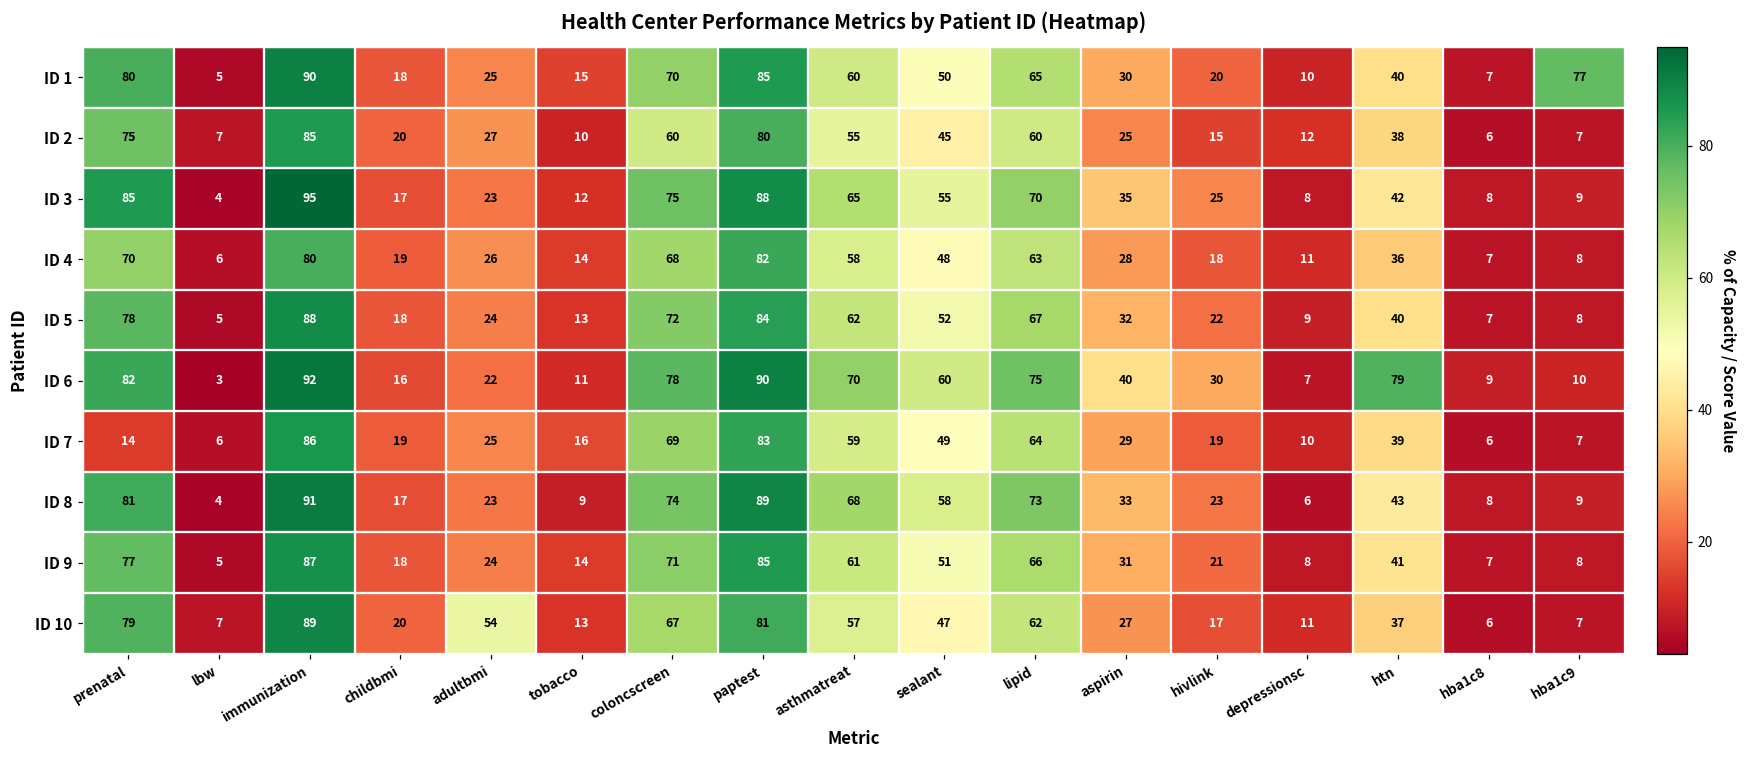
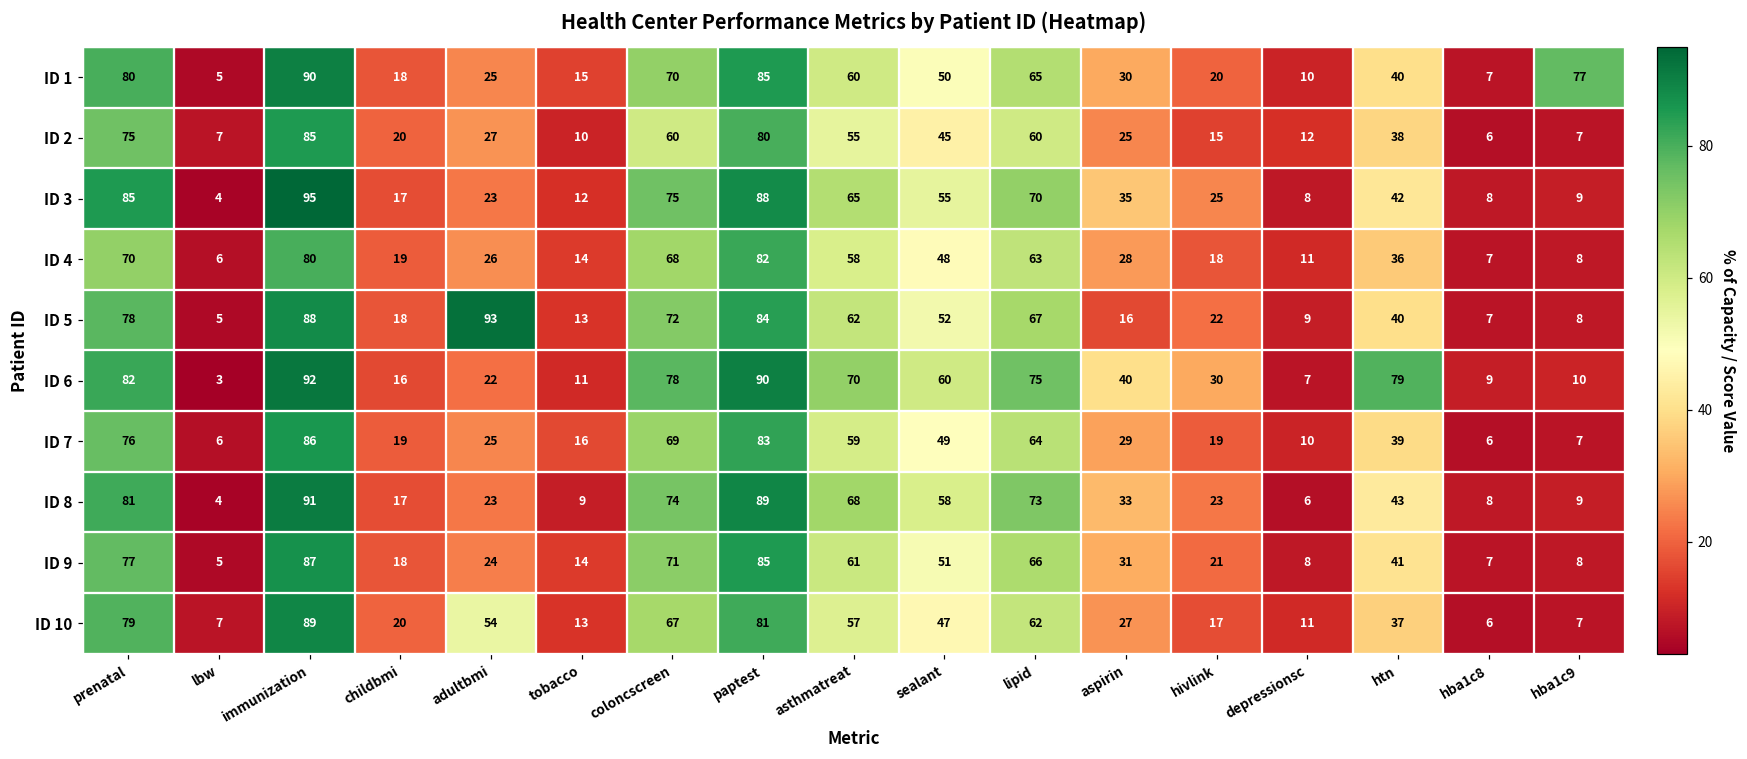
  {
    "ID 1": {
      "prenatal": 80,
      "lbw": 5,
      "immunization": 90,
      "childbmi": 18,
      "adultbmi": 25,
      "tobacco": 15,
      "coloncscreen": 70,
      "paptest": 85,
      "asthmatreat": 60,
      "sealant": 50,
      "lipid": 65,
      "aspirin": 30,
      "hivlink": 20,
      "depressionsc": 10,
      "htn": 40,
      "hba1c8": 7,
      "hba1c9": 77
    },
    "ID 2": {
      "prenatal": 75,
      "lbw": 7,
      "immunization": 85,
      "childbmi": 20,
      "adultbmi": 27,
      "tobacco": 10,
      "coloncscreen": 60,
      "paptest": 80,
      "asthmatreat": 55,
      "sealant": 45,
      "lipid": 60,
      "aspirin": 25,
      "hivlink": 15,
      "depressionsc": 12,
      "htn": 38,
      "hba1c8": 6,
      "hba1c9": 7
    },
    "ID 3": {
      "prenatal": 85,
      "lbw": 4,
      "immunization": 95,
      "childbmi": 17,
      "adultbmi": 23,
      "tobacco": 12,
      "coloncscreen": 75,
      "paptest": 88,
      "asthmatreat": 65,
      "sealant": 55,
      "lipid": 70,
      "aspirin": 35,
      "hivlink": 25,
      "depressionsc": 8,
      "htn": 42,
      "hba1c8": 8,
      "hba1c9": 9
    },
    "ID 4": {
      "prenatal": 70,
      "lbw": 6,
      "immunization": 80,
      "childbmi": 19,
      "adultbmi": 26,
      "tobacco": 14,
      "coloncscreen": 68,
      "paptest": 82,
      "asthmatreat": 58,
      "sealant": 48,
      "lipid": 63,
      "aspirin": 28,
      "hivlink": 18,
      "depressionsc": 11,
      "htn": 36,
      "hba1c8": 7,
      "hba1c9": 8
    },
    "ID 5": {
      "prenatal": 78,
      "lbw": 5,
      "immunization": 88,
      "childbmi": 18,
-     "adultbmi": 24,
+     "adultbmi": 93,
      "tobacco": 13,
      "coloncscreen": 72,
      "paptest": 84,
      "asthmatreat": 62,
      "sealant": 52,
      "lipid": 67,
-     "aspirin": 32,
+     "aspirin": 16,
      "hivlink": 22,
      "depressionsc": 9,
      "htn": 40,
      "hba1c8": 7,
      "hba1c9": 8
    },
    "ID 6": {
      "prenatal": 82,
      "lbw": 3,
      "immunization": 92,
      "childbmi": 16,
      "adultbmi": 22,
      "tobacco": 11,
      "coloncscreen": 78,
      "paptest": 90,
      "asthmatreat": 70,
      "sealant": 60,
      "lipid": 75,
      "aspirin": 40,
      "hivlink": 30,
      "depressionsc": 7,
      "htn": 79,
      "hba1c8": 9,
      "hba1c9": 10
    },
    "ID 7": {
-     "prenatal": 14,
+     "prenatal": 76,
      "lbw": 6,
      "immunization": 86,
      "childbmi": 19,
      "adultbmi": 25,
      "tobacco": 16,
      "coloncscreen": 69,
      "paptest": 83,
      "asthmatreat": 59,
      "sealant": 49,
      "lipid": 64,
      "aspirin": 29,
      "hivlink": 19,
      "depressionsc": 10,
      "htn": 39,
      "hba1c8": 6,
      "hba1c9": 7
    },
    "ID 8": {
      "prenatal": 81,
      "lbw": 4,
      "immunization": 91,
      "childbmi": 17,
      "adultbmi": 23,
      "tobacco": 9,
      "coloncscreen": 74,
      "paptest": 89,
      "asthmatreat": 68,
      "sealant": 58,
      "lipid": 73,
      "aspirin": 33,
      "hivlink": 23,
      "depressionsc": 6,
      "htn": 43,
      "hba1c8": 8,
      "hba1c9": 9
    },
    "ID 9": {
      "prenatal": 77,
      "lbw": 5,
      "immunization": 87,
      "childbmi": 18,
      "adultbmi": 24,
      "tobacco": 14,
      "coloncscreen": 71,
      "paptest": 85,
      "asthmatreat": 61,
      "sealant": 51,
      "lipid": 66,
      "aspirin": 31,
      "hivlink": 21,
      "depressionsc": 8,
      "htn": 41,
      "hba1c8": 7,
      "hba1c9": 8
    },
    "ID 10": {
      "prenatal": 79,
      "lbw": 7,
      "immunization": 89,
      "childbmi": 20,
      "adultbmi": 54,
      "tobacco": 13,
      "coloncscreen": 67,
      "paptest": 81,
      "asthmatreat": 57,
      "sealant": 47,
      "lipid": 62,
      "aspirin": 27,
      "hivlink": 17,
      "depressionsc": 11,
      "htn": 37,
      "hba1c8": 6,
      "hba1c9": 7
    }
  }
